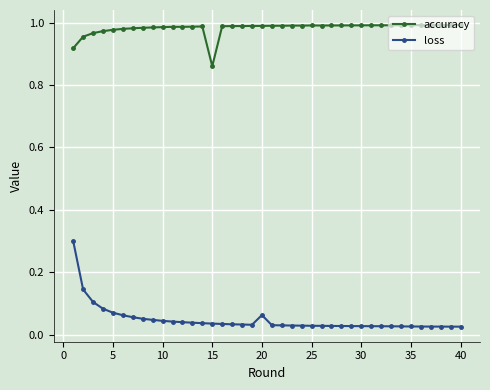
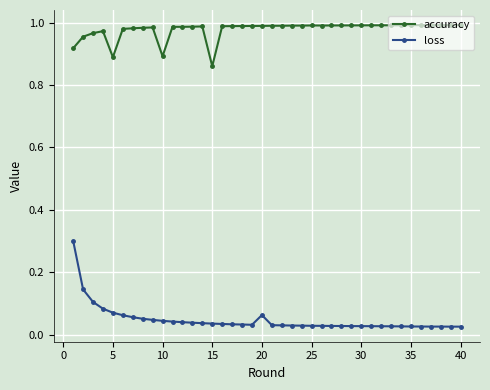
  {
    "accuracy": {
-     "5": 0.98,
-     "10": 0.99,
+     "5": 0.89,
+     "10": 0.89,
      "15": 0.86,
      "20": 0.99,
      "25": 0.99,
      "30": 0.99
    },
    "loss": {
      "5": 0.07,
      "10": 0.04,
      "15": 0.04,
      "20": 0.06,
      "25": 0.03,
      "30": 0.03,
      "35": 0.03,
      "40": 0.03
    }
  }
